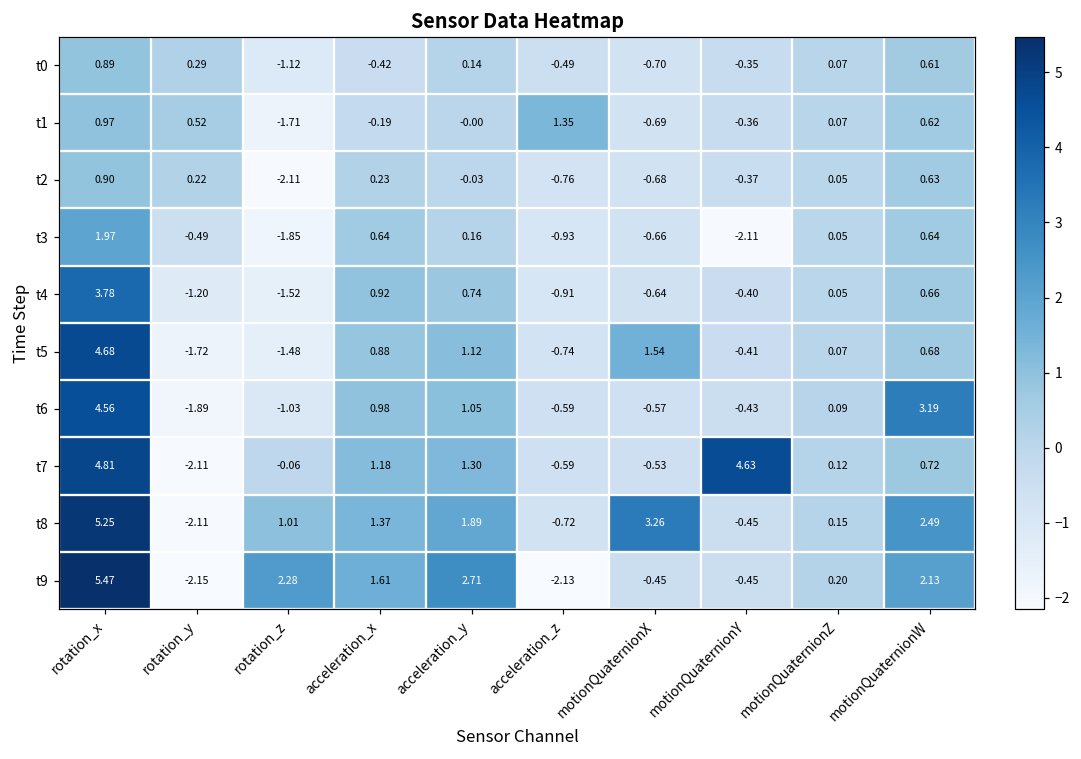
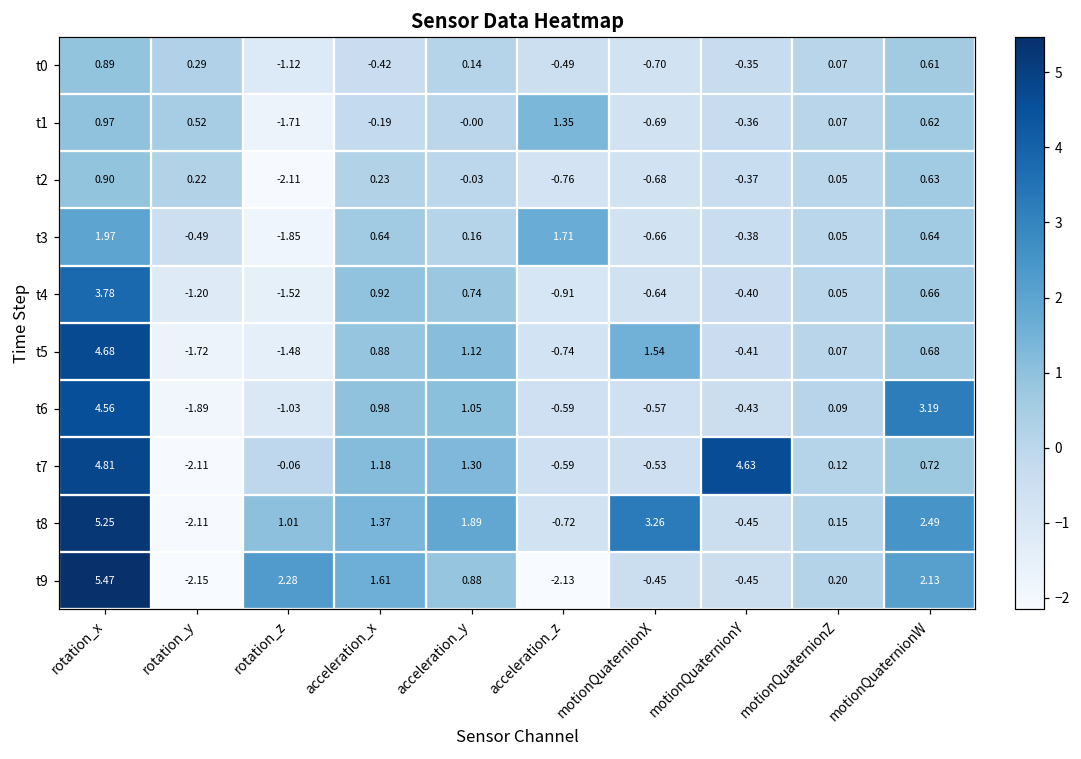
  {
    "t0": {
      "rotation_x": 0.89,
      "rotation_y": 0.29,
      "rotation_z": -1.12,
      "acceleration_x": -0.42,
      "acceleration_y": 0.14,
      "acceleration_z": -0.49,
      "motionQuaternionX": -0.70,
      "motionQuaternionY": -0.35,
      "motionQuaternionZ": 0.07,
      "motionQuaternionW": 0.61
    },
    "t1": {
      "rotation_x": 0.97,
      "rotation_y": 0.52,
      "rotation_z": -1.71,
      "acceleration_x": -0.19,
      "acceleration_y": -0.00,
      "acceleration_z": 1.35,
      "motionQuaternionX": -0.69,
      "motionQuaternionY": -0.36,
      "motionQuaternionZ": 0.07,
      "motionQuaternionW": 0.62
    },
    "t2": {
      "rotation_x": 0.90,
      "rotation_y": 0.22,
      "rotation_z": -2.11,
      "acceleration_x": 0.23,
      "acceleration_y": -0.03,
      "acceleration_z": -0.76,
      "motionQuaternionX": -0.68,
      "motionQuaternionY": -0.37,
      "motionQuaternionZ": 0.05,
      "motionQuaternionW": 0.63
    },
    "t3": {
      "rotation_x": 1.97,
      "rotation_y": -0.49,
      "rotation_z": -1.85,
      "acceleration_x": 0.64,
      "acceleration_y": 0.16,
-     "acceleration_z": -0.93,
+     "acceleration_z": 1.71,
      "motionQuaternionX": -0.66,
-     "motionQuaternionY": -2.11,
+     "motionQuaternionY": -0.38,
      "motionQuaternionZ": 0.05,
      "motionQuaternionW": 0.64
    },
    "t4": {
      "rotation_x": 3.78,
      "rotation_y": -1.20,
      "rotation_z": -1.52,
      "acceleration_x": 0.92,
      "acceleration_y": 0.74,
      "acceleration_z": -0.91,
      "motionQuaternionX": -0.64,
      "motionQuaternionY": -0.40,
      "motionQuaternionZ": 0.05,
      "motionQuaternionW": 0.66
    },
    "t5": {
      "rotation_x": 4.68,
      "rotation_y": -1.72,
      "rotation_z": -1.48,
      "acceleration_x": 0.88,
      "acceleration_y": 1.12,
      "acceleration_z": -0.74,
      "motionQuaternionX": 1.54,
      "motionQuaternionY": -0.41,
      "motionQuaternionZ": 0.07,
      "motionQuaternionW": 0.68
    },
    "t6": {
      "rotation_x": 4.56,
      "rotation_y": -1.89,
      "rotation_z": -1.03,
      "acceleration_x": 0.98,
      "acceleration_y": 1.05,
      "acceleration_z": -0.59,
      "motionQuaternionX": -0.57,
      "motionQuaternionY": -0.43,
      "motionQuaternionZ": 0.09,
      "motionQuaternionW": 3.19
    },
    "t7": {
      "rotation_x": 4.81,
      "rotation_y": -2.11,
      "rotation_z": -0.06,
      "acceleration_x": 1.18,
      "acceleration_y": 1.30,
      "acceleration_z": -0.59,
      "motionQuaternionX": -0.53,
      "motionQuaternionY": 4.63,
      "motionQuaternionZ": 0.12,
      "motionQuaternionW": 0.72
    },
    "t8": {
      "rotation_x": 5.25,
      "rotation_y": -2.11,
      "rotation_z": 1.01,
      "acceleration_x": 1.37,
      "acceleration_y": 1.89,
      "acceleration_z": -0.72,
      "motionQuaternionX": 3.26,
      "motionQuaternionY": -0.45,
      "motionQuaternionZ": 0.15,
      "motionQuaternionW": 2.49
    },
    "t9": {
      "rotation_x": 5.47,
      "rotation_y": -2.15,
      "rotation_z": 2.28,
      "acceleration_x": 1.61,
-     "acceleration_y": 2.71,
+     "acceleration_y": 0.88,
      "acceleration_z": -2.13,
      "motionQuaternionX": -0.45,
      "motionQuaternionY": -0.45,
      "motionQuaternionZ": 0.20,
      "motionQuaternionW": 2.13
    }
  }
